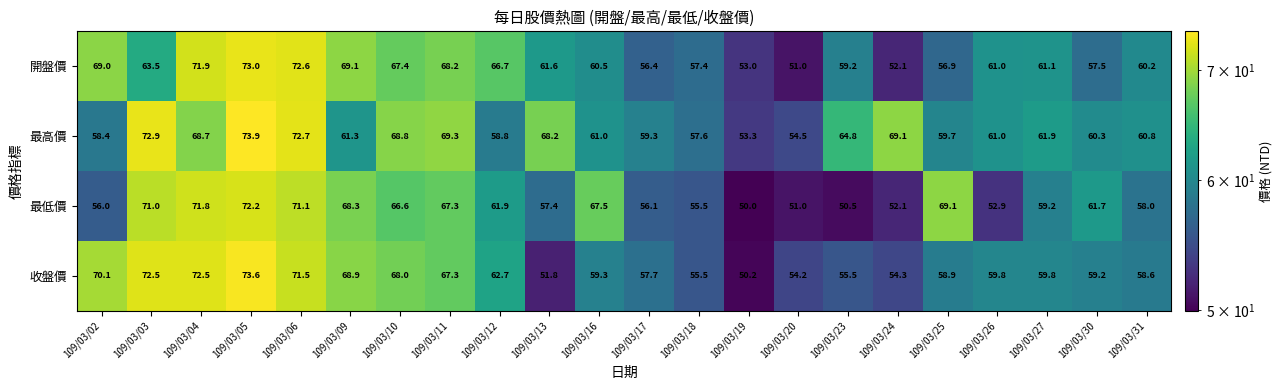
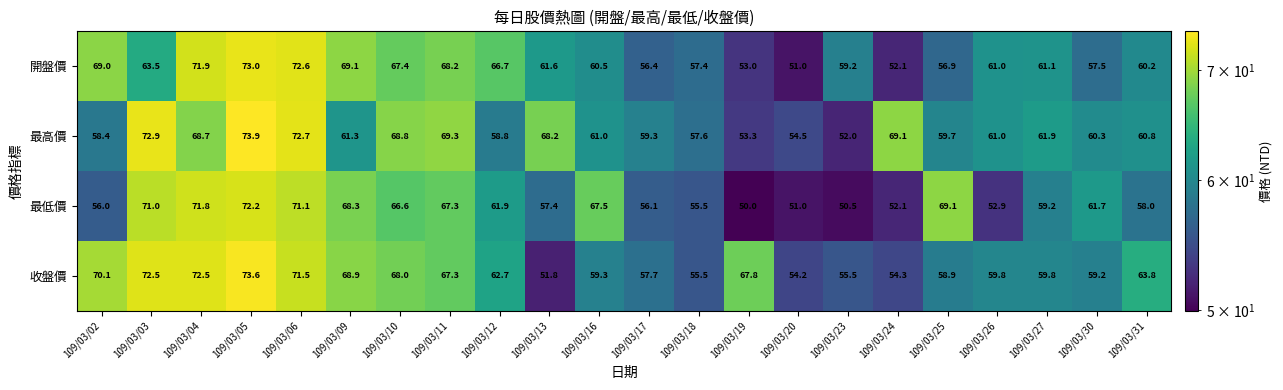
  {
    "開盤價": {
      "109/03/02": 69.0,
      "109/03/03": 63.5,
      "109/03/04": 71.9,
      "109/03/05": 73.0,
      "109/03/06": 72.6,
      "109/03/09": 69.1,
      "109/03/10": 67.4,
      "109/03/11": 68.2,
      "109/03/12": 66.7,
      "109/03/13": 61.6,
      "109/03/16": 60.5,
      "109/03/17": 56.4,
      "109/03/18": 57.4,
      "109/03/19": 53.0,
      "109/03/20": 51.0,
      "109/03/23": 59.2,
      "109/03/24": 52.1,
      "109/03/25": 56.9,
      "109/03/26": 61.0,
      "109/03/27": 61.1,
      "109/03/30": 57.5,
      "109/03/31": 60.2
    },
    "最高價": {
      "109/03/02": 58.4,
      "109/03/03": 72.9,
      "109/03/04": 68.7,
      "109/03/05": 73.9,
      "109/03/06": 72.7,
      "109/03/09": 61.3,
      "109/03/10": 68.8,
      "109/03/11": 69.3,
      "109/03/12": 58.8,
      "109/03/13": 68.2,
      "109/03/16": 61.0,
      "109/03/17": 59.3,
      "109/03/18": 57.6,
      "109/03/19": 53.3,
      "109/03/20": 54.5,
-     "109/03/23": 64.8,
+     "109/03/23": 52.0,
      "109/03/24": 69.1,
      "109/03/25": 59.7,
      "109/03/26": 61.0,
      "109/03/27": 61.9,
      "109/03/30": 60.3,
      "109/03/31": 60.8
    },
    "最低價": {
      "109/03/02": 56.0,
      "109/03/03": 71.0,
      "109/03/04": 71.8,
      "109/03/05": 72.2,
      "109/03/06": 71.1,
      "109/03/09": 68.3,
      "109/03/10": 66.6,
      "109/03/11": 67.3,
      "109/03/12": 61.9,
      "109/03/13": 57.4,
      "109/03/16": 67.5,
      "109/03/17": 56.1,
      "109/03/18": 55.5,
      "109/03/19": 50.0,
      "109/03/20": 51.0,
      "109/03/23": 50.5,
      "109/03/24": 52.1,
      "109/03/25": 69.1,
      "109/03/26": 52.9,
      "109/03/27": 59.2,
      "109/03/30": 61.7,
      "109/03/31": 58.0
    },
    "收盤價": {
      "109/03/02": 70.1,
      "109/03/03": 72.5,
      "109/03/04": 72.5,
      "109/03/05": 73.6,
      "109/03/06": 71.5,
      "109/03/09": 68.9,
      "109/03/10": 68.0,
      "109/03/11": 67.3,
      "109/03/12": 62.7,
      "109/03/13": 51.8,
      "109/03/16": 59.3,
      "109/03/17": 57.7,
      "109/03/18": 55.5,
-     "109/03/19": 50.2,
+     "109/03/19": 67.8,
      "109/03/20": 54.2,
      "109/03/23": 55.5,
      "109/03/24": 54.3,
      "109/03/25": 58.9,
      "109/03/26": 59.8,
      "109/03/27": 59.8,
      "109/03/30": 59.2,
-     "109/03/31": 58.6
+     "109/03/31": 63.8
    }
  }
